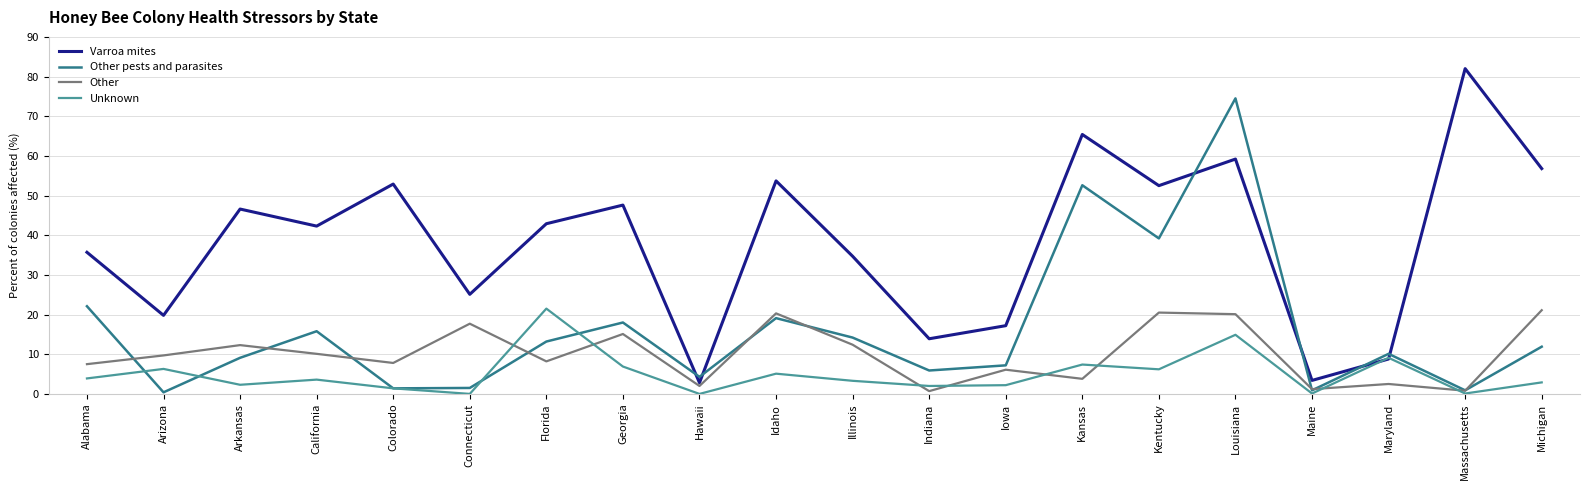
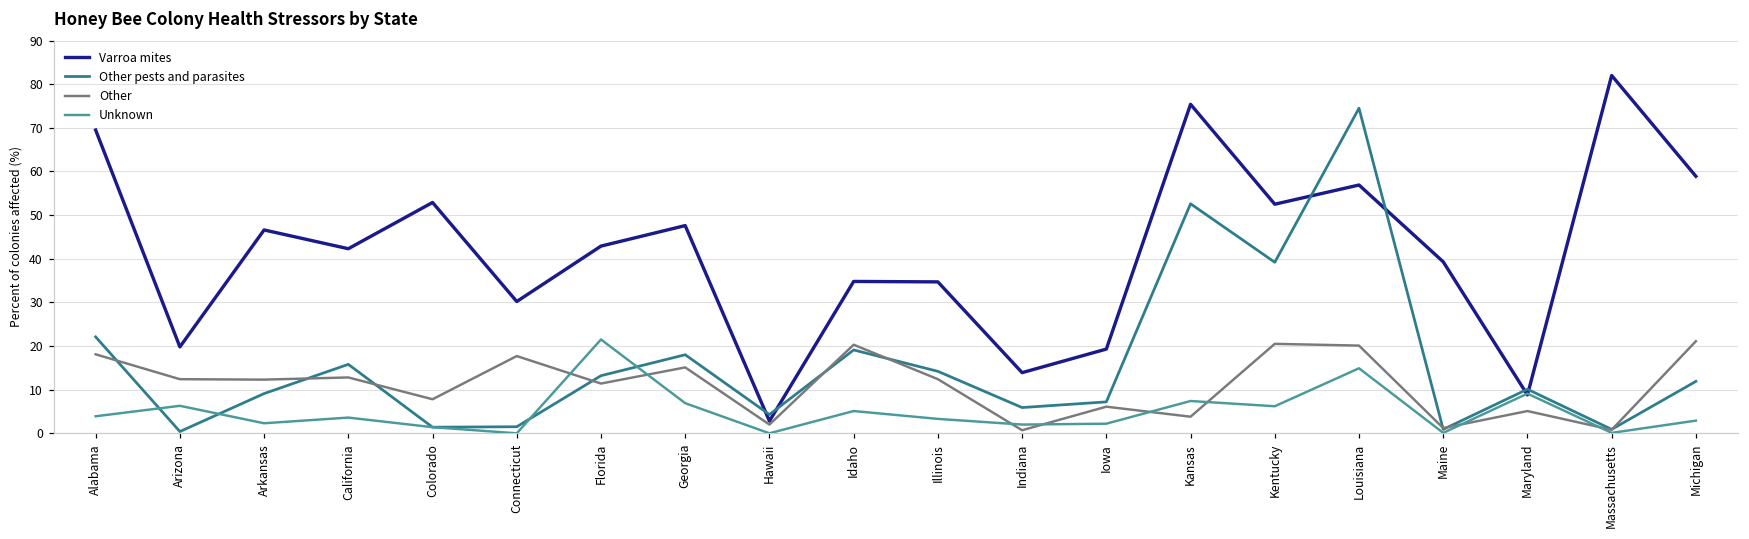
  {
    "Varroa mites": {
-     "Alabama": 36,
+     "Alabama": 70,
      "Arizona": 20,
      "Arkansas": 47,
      "California": 42,
      "Colorado": 53,
-     "Connecticut": 25,
+     "Connecticut": 30,
      "Florida": 43,
      "Georgia": 48,
      "Hawaii": 3,
-     "Idaho": 54,
+     "Idaho": 35,
      "Illinois": 35,
      "Indiana": 14,
-     "Iowa": 17,
-     "Kansas": 65,
+     "Iowa": 19,
+     "Kansas": 75,
      "Kentucky": 53,
-     "Louisiana": 59,
-     "Maine": 3,
+     "Louisiana": 57,
+     "Maine": 39,
      "Massachusetts": 82,
-     "Michigan": 57
+     "Michigan": 59
    },
    "Other": {
-     "Alabama": 8,
-     "Arizona": 10,
+     "Alabama": 18,
+     "Arizona": 12,
      "Arkansas": 12,
-     "California": 10,
+     "California": 13,
      "Colorado": 8,
      "Connecticut": 18,
-     "Florida": 8,
+     "Florida": 11,
      "Georgia": 15,
      "Hawaii": 2,
      "Idaho": 20,
      "Illinois": 12,
      "Indiana": 1,
      "Iowa": 6,
      "Kansas": 4,
      "Kentucky": 21,
      "Louisiana": 20,
-     "Maryland": 3,
+     "Maryland": 5,
      "Michigan": 21
    }
  }
